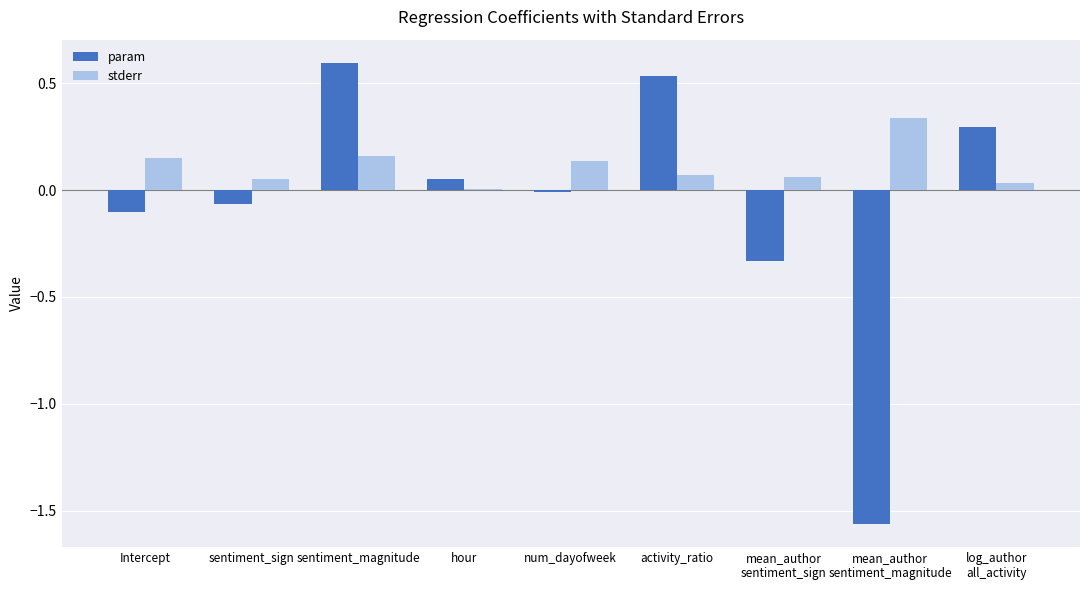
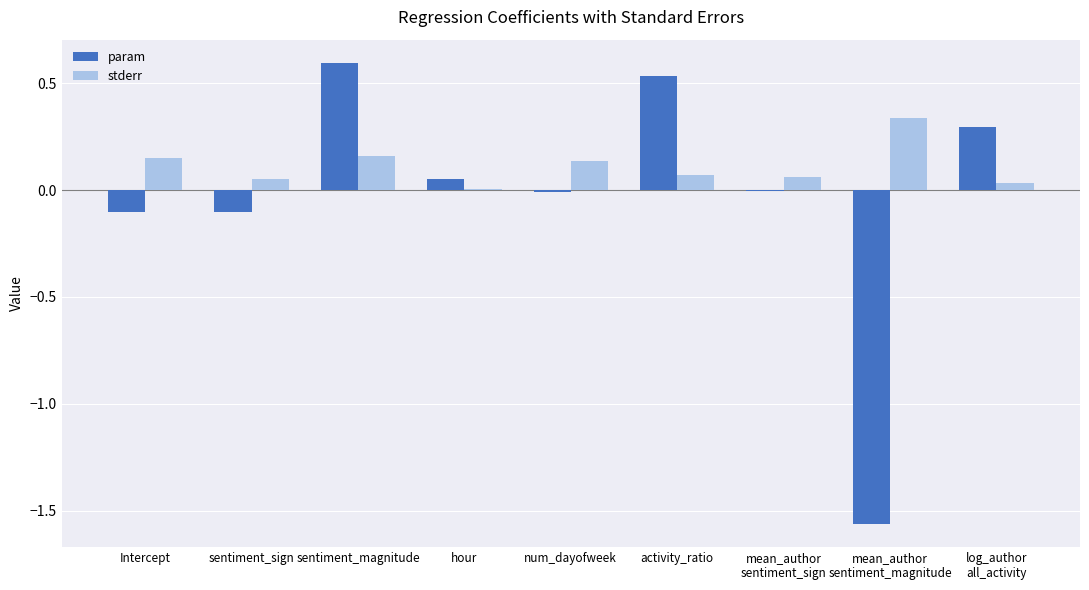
  {
    "param": {
      "Intercept": -0.10,
-     "sentiment_sign": -0.07,
+     "sentiment_sign": -0.10,
      "sentiment_magnitude": 0.60,
      "hour": 0.05,
      "activity_ratio": 0.53,
-     "mean_author sentiment_sign": -0.33,
+     "mean_author sentiment_sign": -0.01,
      "mean_author sentiment_magnitude": -1.56,
      "log_author all_activity": 0.29
    },
    "stderr": {
      "Intercept": 0.15,
      "sentiment_sign": 0.05,
      "sentiment_magnitude": 0.16,
      "num_dayofweek": 0.14,
      "activity_ratio": 0.07,
      "mean_author sentiment_sign": 0.06,
      "mean_author sentiment_magnitude": 0.34,
      "log_author all_activity": 0.03
    }
  }
